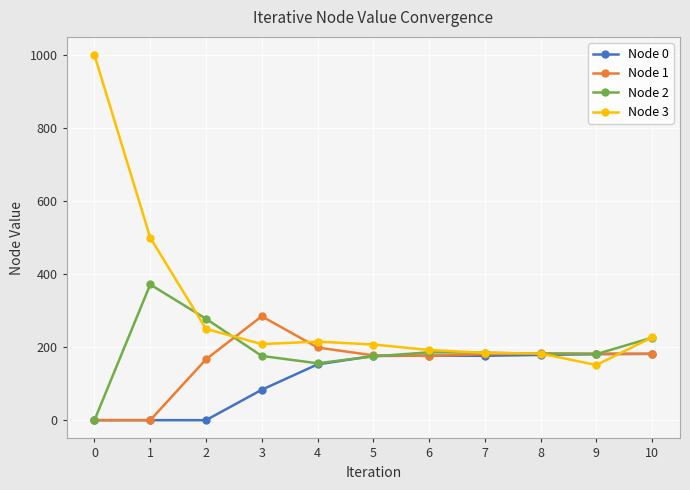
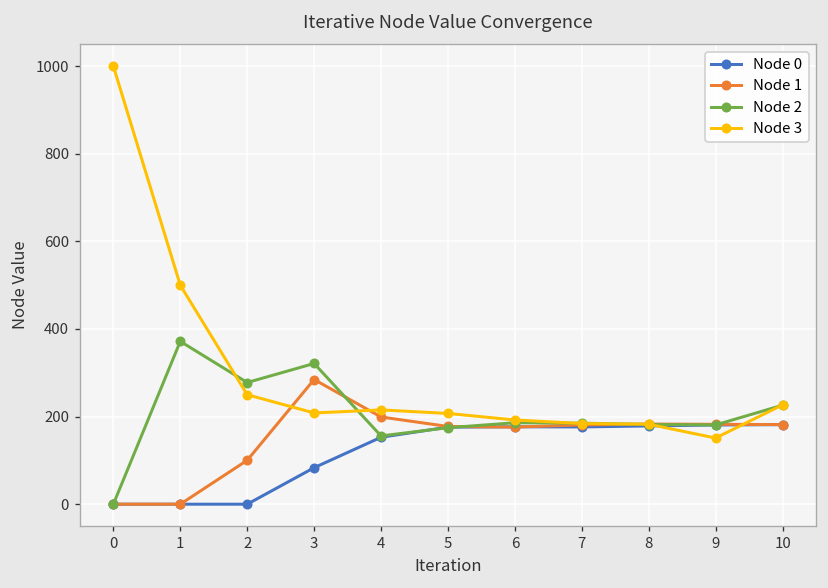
  {
    "Node 0": {
      "2": 0,
      "3": 80
    },
    "Node 1": {
-     "2": 170,
+     "2": 100,
      "3": 280,
      "4": 200
    },
    "Node 2": {
      "1": 370,
      "2": 280,
-     "3": 180
+     "3": 320
    },
    "Node 3": {
      "0": 1000,
      "1": 500,
      "2": 250,
      "3": 210,
      "4": 220,
      "5": 210,
      "9": 150
    }
  }
